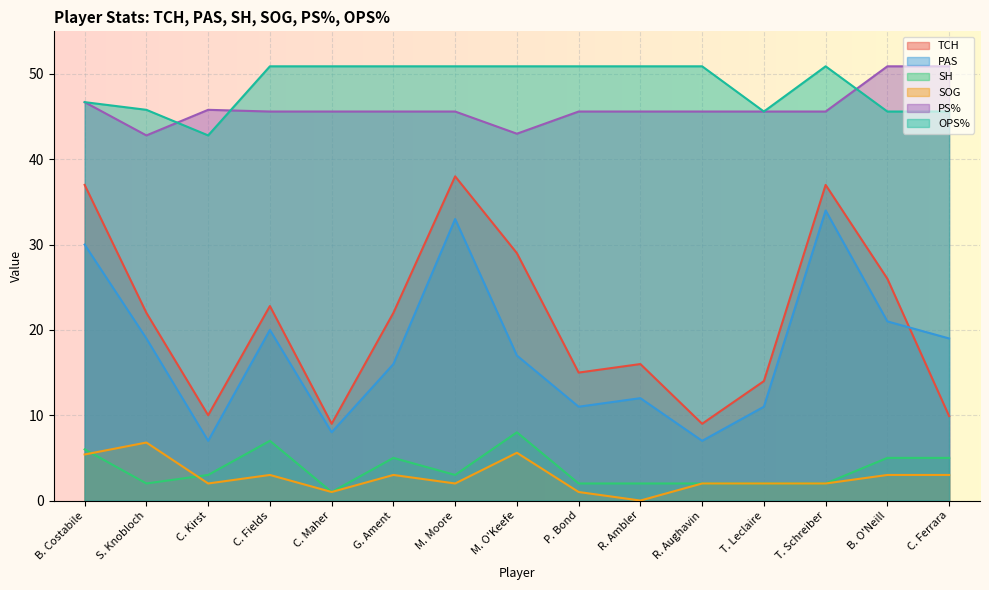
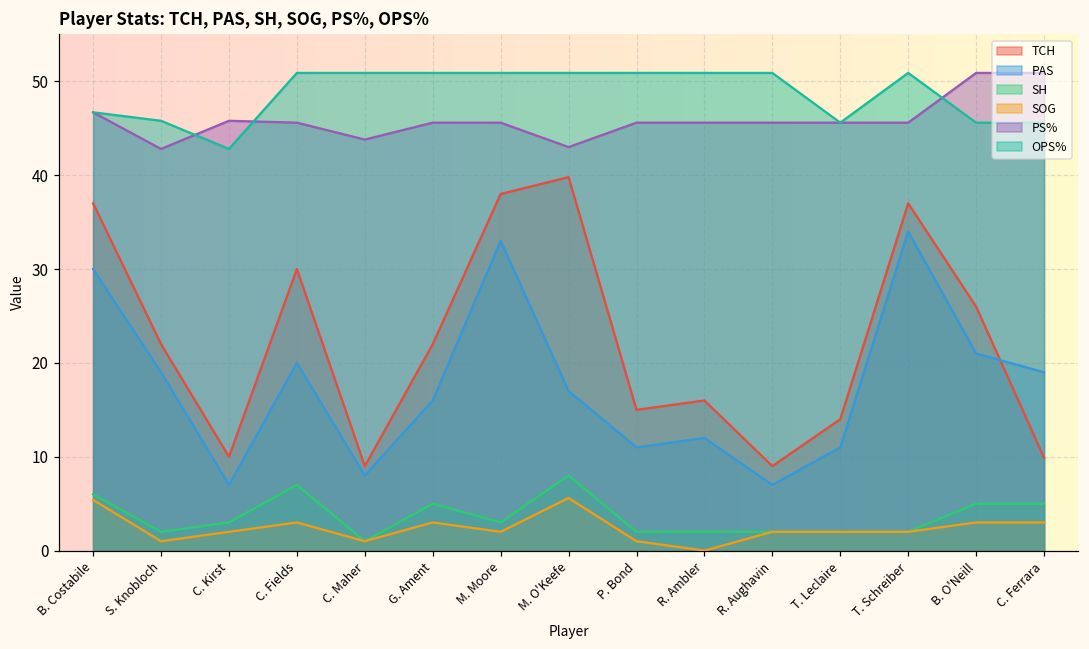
  {
    "TCH": {
      "B. Costabile": 37,
      "S. Knobloch": 22,
      "C. Kirst": 10,
-     "C. Fields": 23,
+     "C. Fields": 30,
      "C. Maher": 9,
      "G. Ament": 22,
      "M. Moore": 38,
-     "M. O'Keefe": 29,
+     "M. O'Keefe": 40,
      "P. Bond": 15,
      "R. Ambler": 16,
      "R. Aughavin": 9,
      "T. Leclaire": 14,
      "T. Schreiber": 37,
      "B. O'Neill": 26,
      "C. Ferrara": 10
    },
    "SOG": {
      "B. Costabile": 5,
-     "S. Knobloch": 7,
+     "S. Knobloch": 1,
      "C. Kirst": 2,
      "C. Fields": 3,
      "G. Ament": 3,
      "M. Moore": 2,
      "M. O'Keefe": 6,
      "P. Bond": 1,
      "R. Ambler": 0,
      "B. O'Neill": 3,
      "C. Ferrara": 3
    },
    "PS%": {
      "S. Knobloch": 43,
      "C. Kirst": 46,
      "C. Fields": 46,
-     "C. Maher": 46,
+     "C. Maher": 44,
      "G. Ament": 46,
      "M. Moore": 46,
      "M. O'Keefe": 43,
      "P. Bond": 46,
      "R. Ambler": 46,
      "R. Aughavin": 46,
      "T. Schreiber": 46,
      "B. O'Neill": 51
    }
  }
